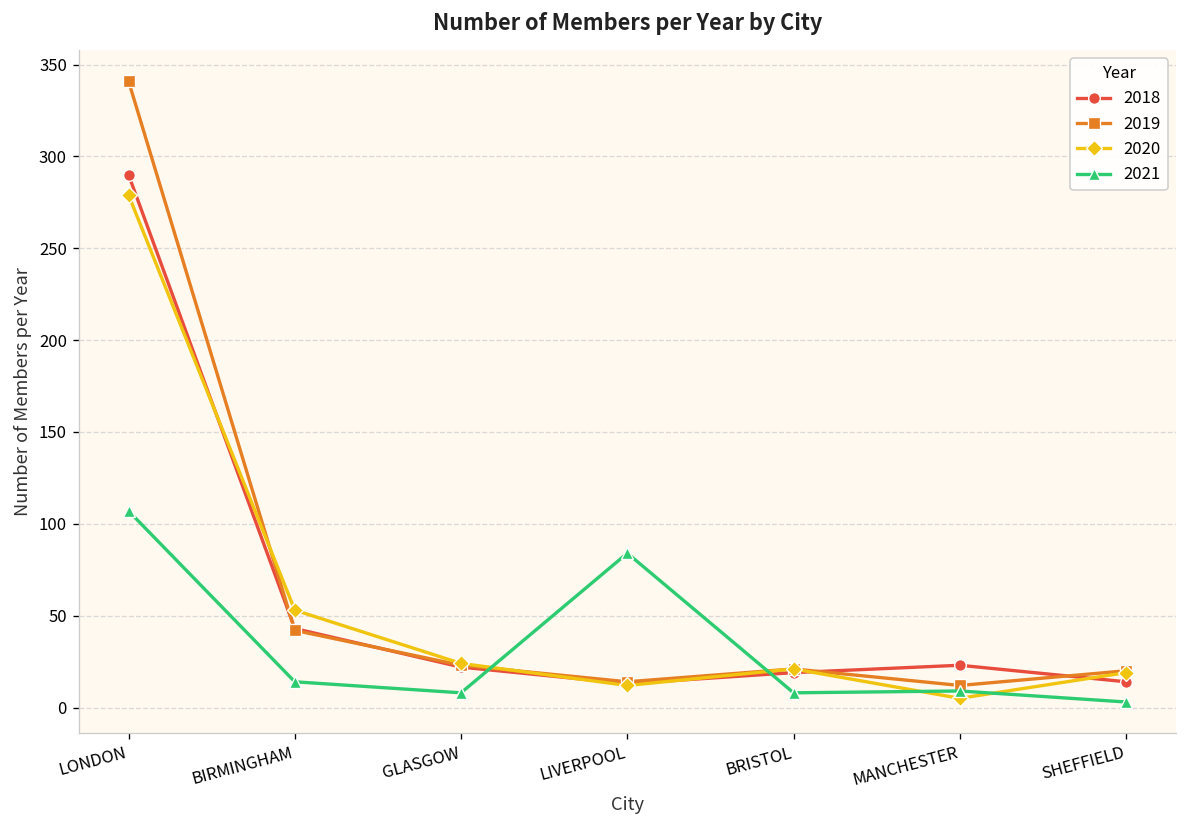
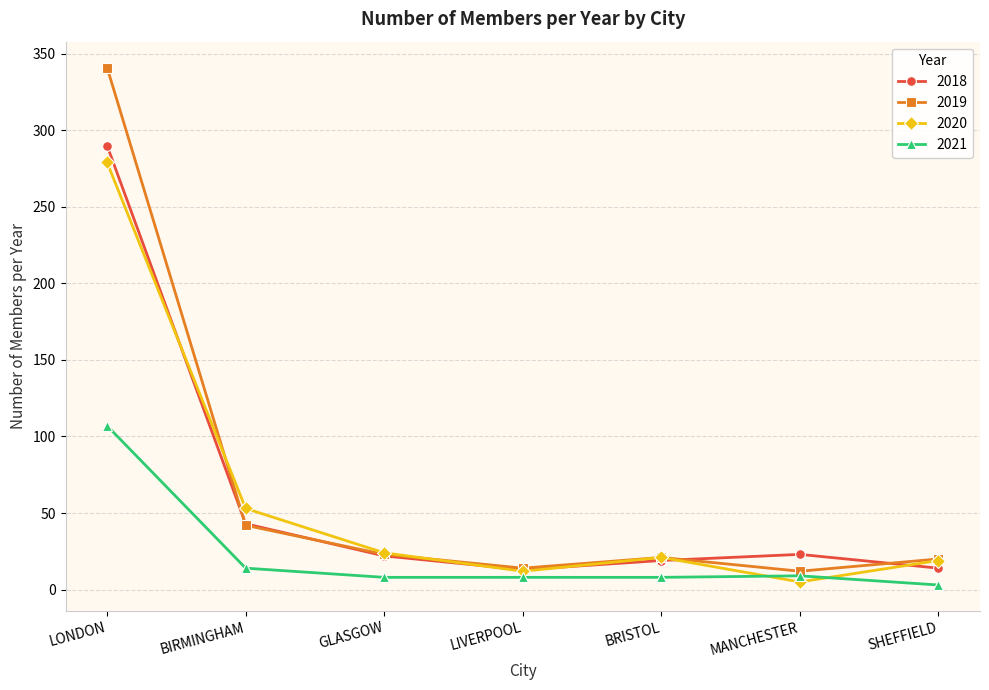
  {
    "2020": {
      "LONDON": 279,
      "BIRMINGHAM": 53,
      "MANCHESTER": 5
    },
    "2021": {
      "LONDON": 107,
      "BIRMINGHAM": 14,
      "GLASGOW": 8,
-     "LIVERPOOL": 84,
+     "LIVERPOOL": 8,
      "BRISTOL": 8,
      "MANCHESTER": 9,
      "SHEFFIELD": 3
    }
  }
